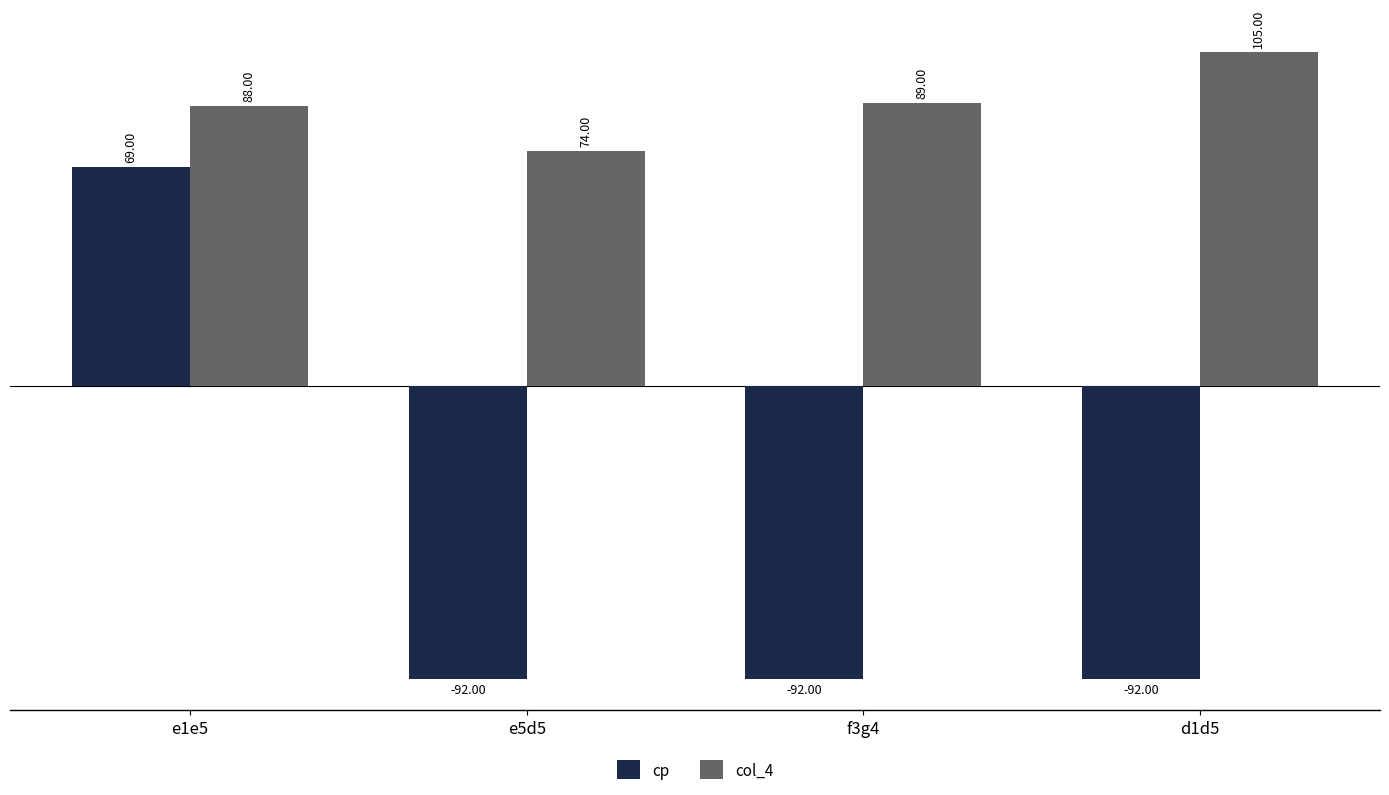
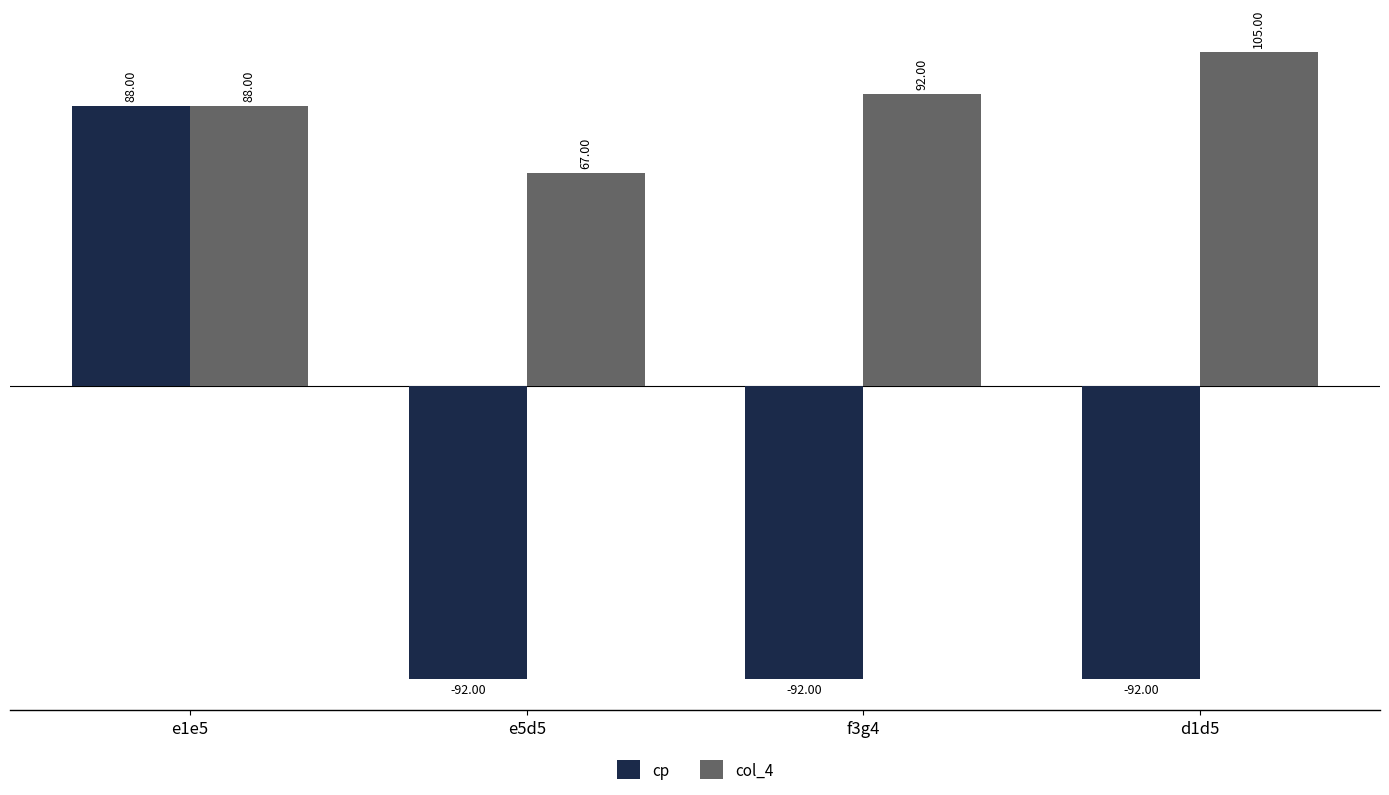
  {
    "cp": {
-     "e1e5": 69.00,
+     "e1e5": 88.00,
      "e5d5": -92.00,
      "f3g4": -92.00,
      "d1d5": -92.00
    },
    "col_4": {
      "e1e5": 88.00,
-     "e5d5": 74.00,
-     "f3g4": 89.00,
+     "e5d5": 67.00,
+     "f3g4": 92.00,
      "d1d5": 105.00
    }
  }
